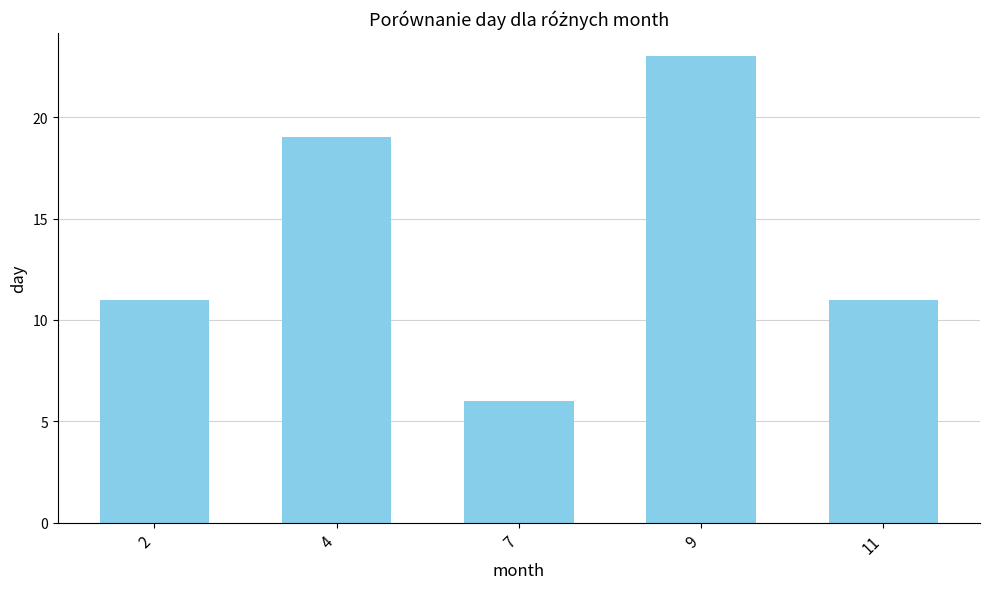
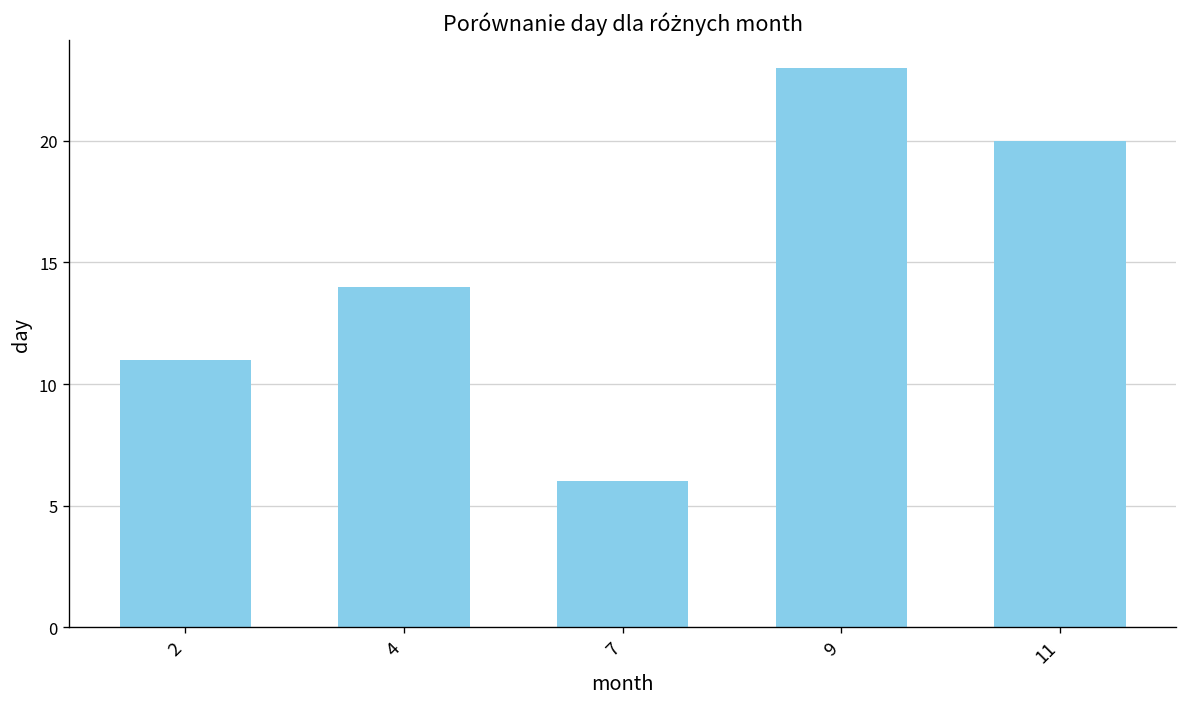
  {
    "2": 11,
-   "4": 19,
+   "4": 14,
    "7": 6,
    "9": 23,
-   "11": 11
+   "11": 20
  }
